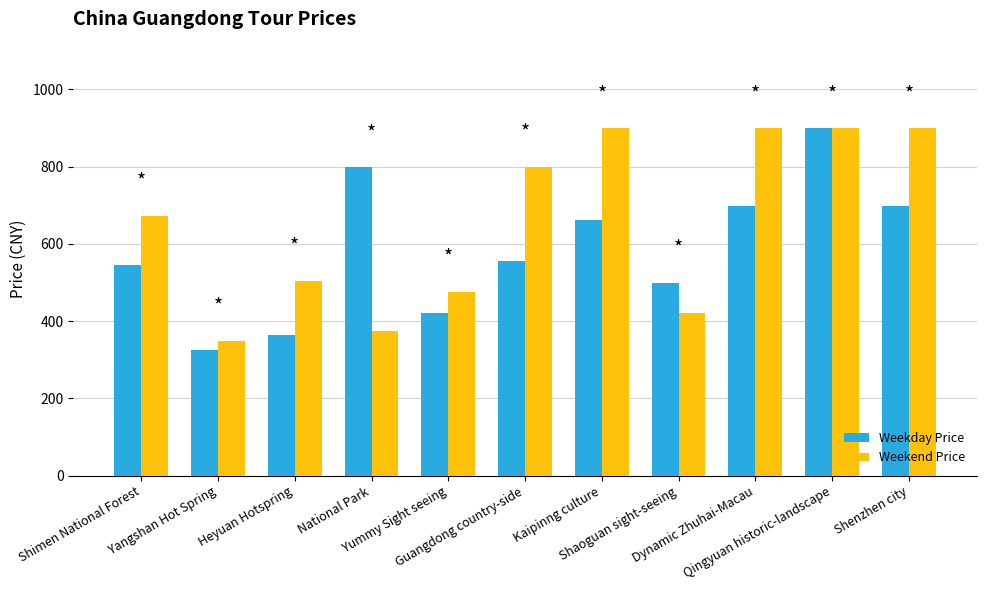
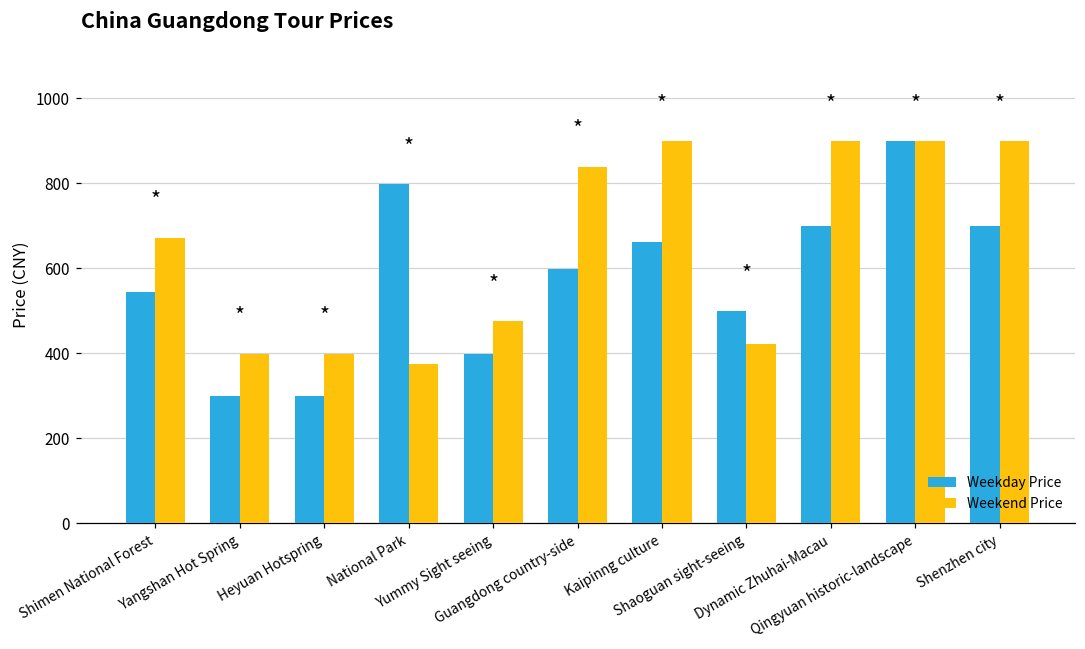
  {
    "Weekday Price": {
      "Shimen National Forest": 550,
-     "Yangshan Hot Spring": 330,
-     "Heyuan Hotspring": 370,
+     "Yangshan Hot Spring": 300,
+     "Heyuan Hotspring": 300,
      "National Park": 800,
-     "Yummy Sight seeing": 420,
-     "Guangdong country-side": 560,
+     "Yummy Sight seeing": 400,
+     "Guangdong country-side": 600,
      "Kaipinng culture": 660,
      "Shaoguan sight-seeing": 500,
      "Dynamic Zhuhai-Macau": 700,
      "Qingyuan historic-landscape": 900,
      "Shenzhen city": 700
    },
    "Weekend Price": {
      "Shimen National Forest": 670,
-     "Yangshan Hot Spring": 350,
-     "Heyuan Hotspring": 510,
+     "Yangshan Hot Spring": 400,
+     "Heyuan Hotspring": 400,
      "National Park": 370,
      "Yummy Sight seeing": 480,
-     "Guangdong country-side": 800,
+     "Guangdong country-side": 840,
      "Kaipinng culture": 900,
      "Shaoguan sight-seeing": 420,
      "Dynamic Zhuhai-Macau": 900,
      "Qingyuan historic-landscape": 900,
      "Shenzhen city": 900
    }
  }
